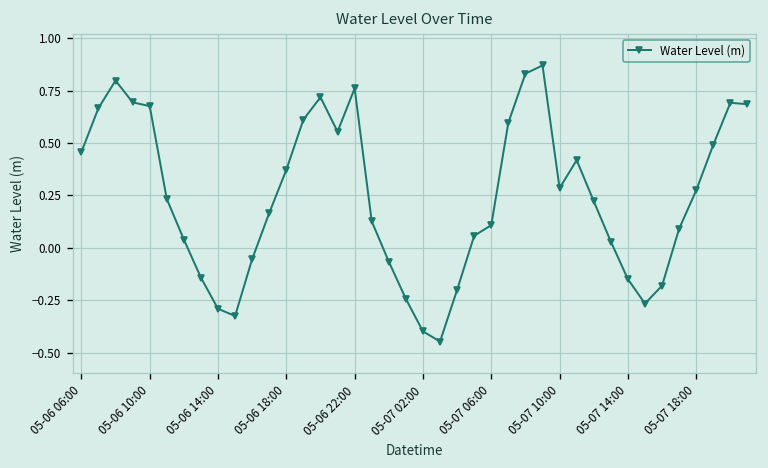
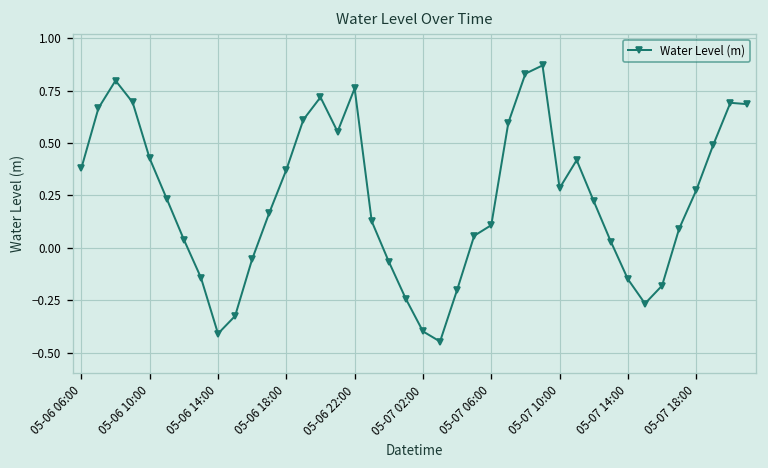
  {
-   "05-06 06:00": 0.46,
-   "05-06 10:00": 0.68,
-   "05-06 14:00": -0.29,
+   "05-06 06:00": 0.38,
+   "05-06 10:00": 0.43,
+   "05-06 14:00": -0.41,
    "05-06 18:00": 0.37,
    "05-06 22:00": 0.76,
    "05-07 02:00": -0.40,
    "05-07 06:00": 0.11,
    "05-07 10:00": 0.29,
    "05-07 14:00": -0.15,
    "05-07 18:00": 0.27
  }
